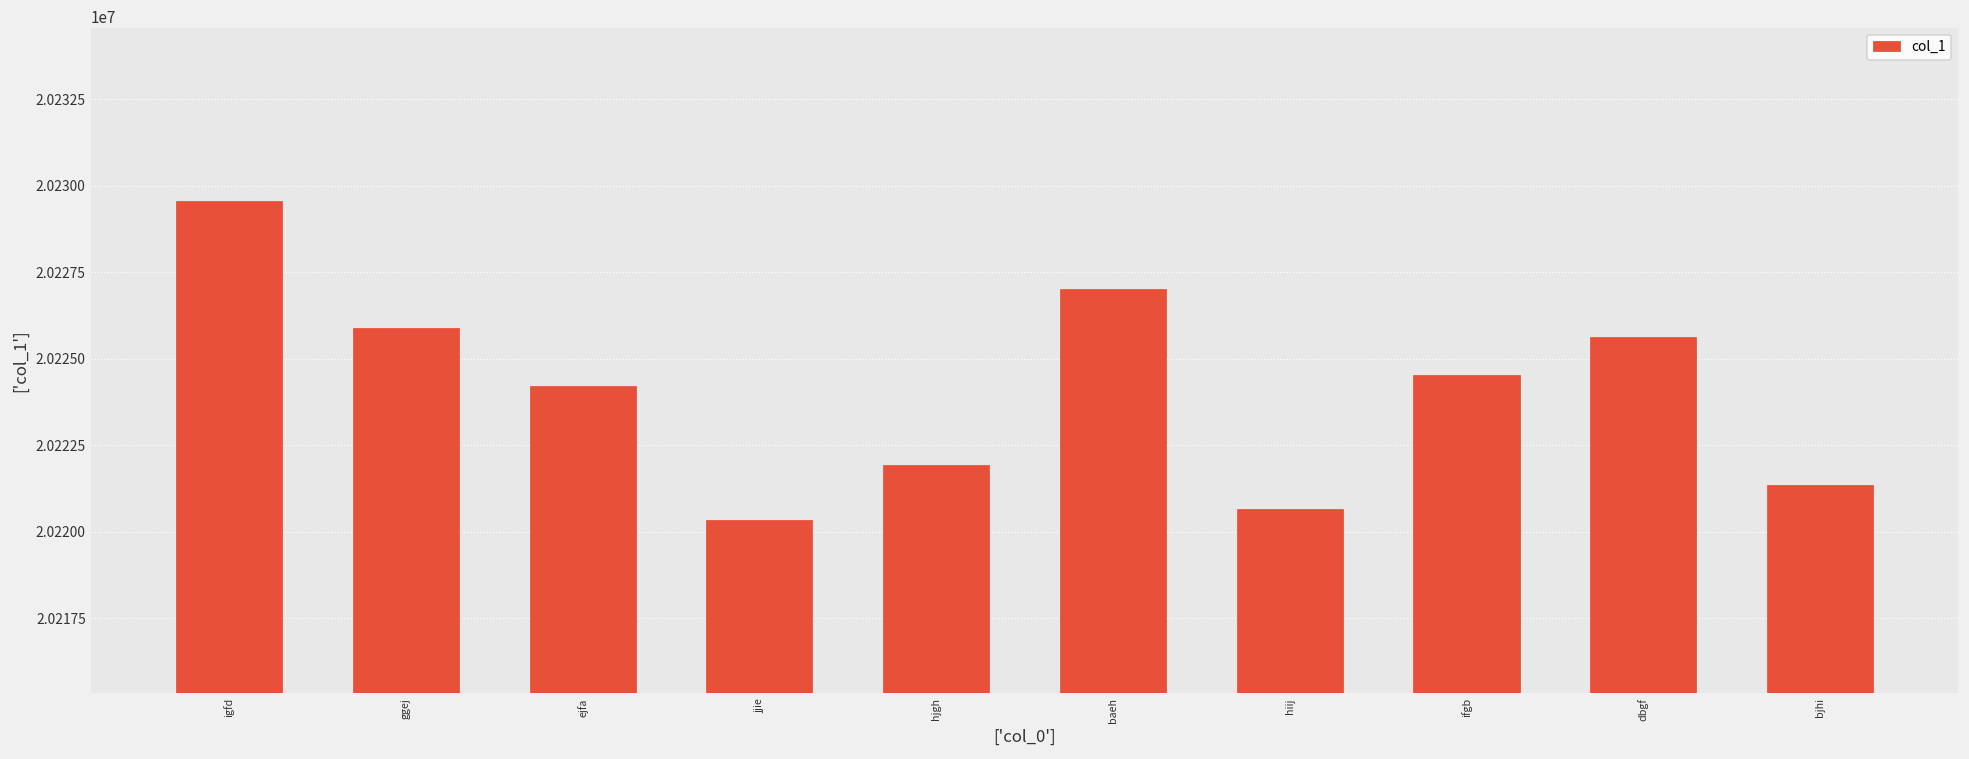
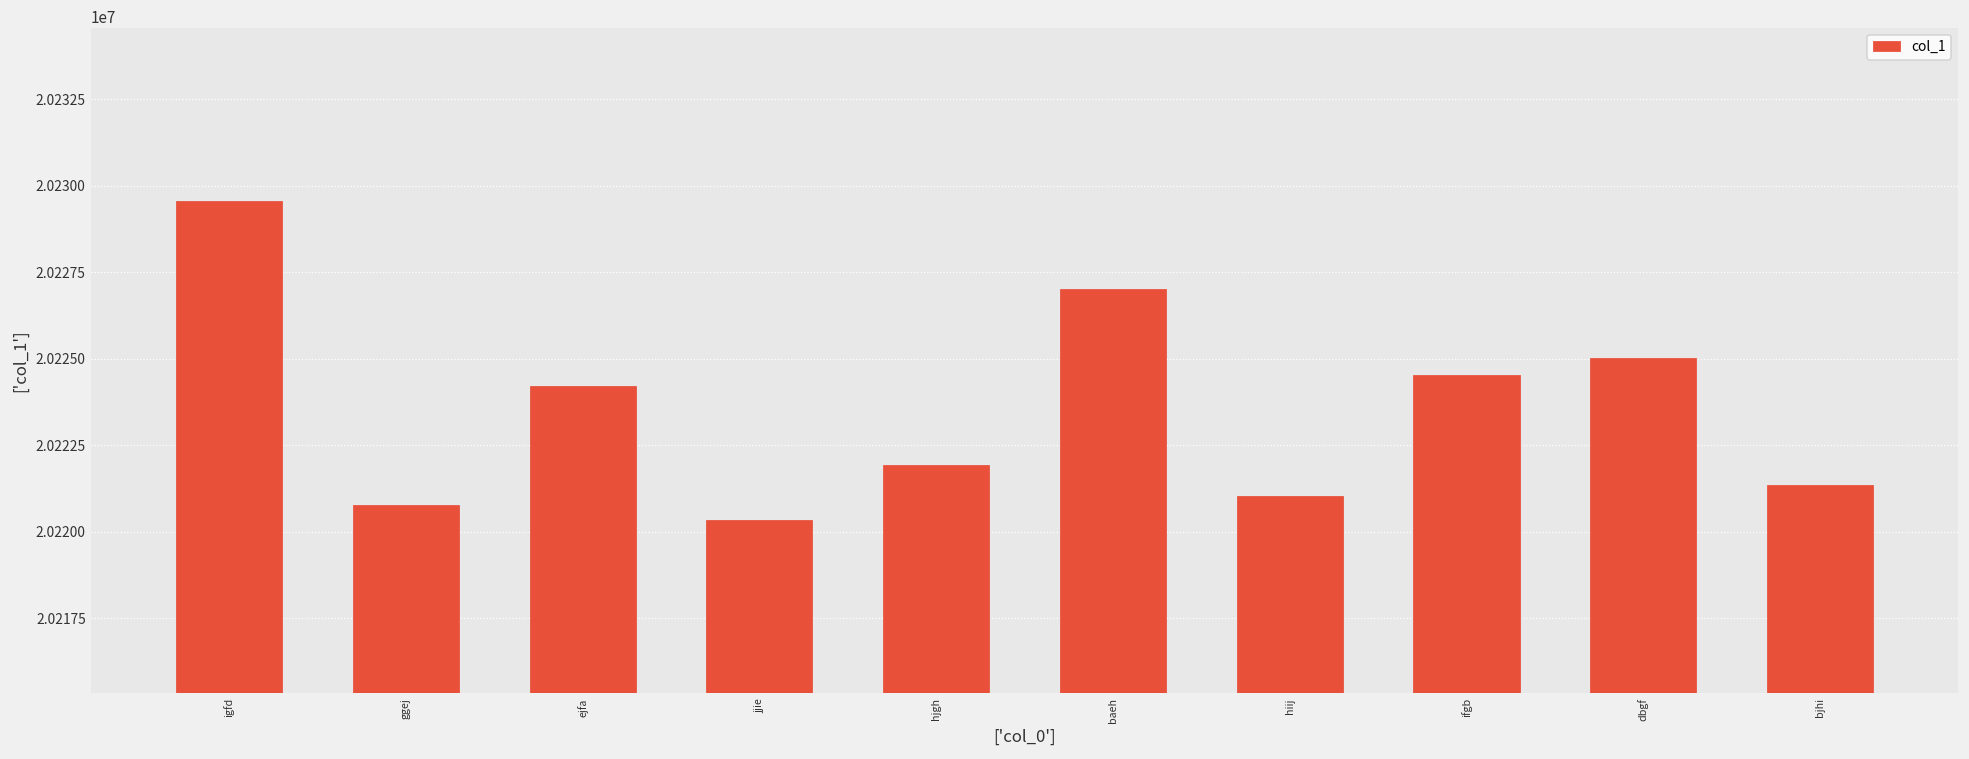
  {
    "igfd": 20229600,
-   "ggej": 20225900,
+   "ggej": 20220800,
    "ejfa": 20224200,
    "jjie": 20220300,
    "hjgh": 20221900,
    "baeh": 20227000,
-   "hiij": 20220600,
+   "hiij": 20221000,
    "ifgb": 20224500,
-   "dbgf": 20225600,
+   "dbgf": 20225000,
    "bjhi": 20221400
  }
